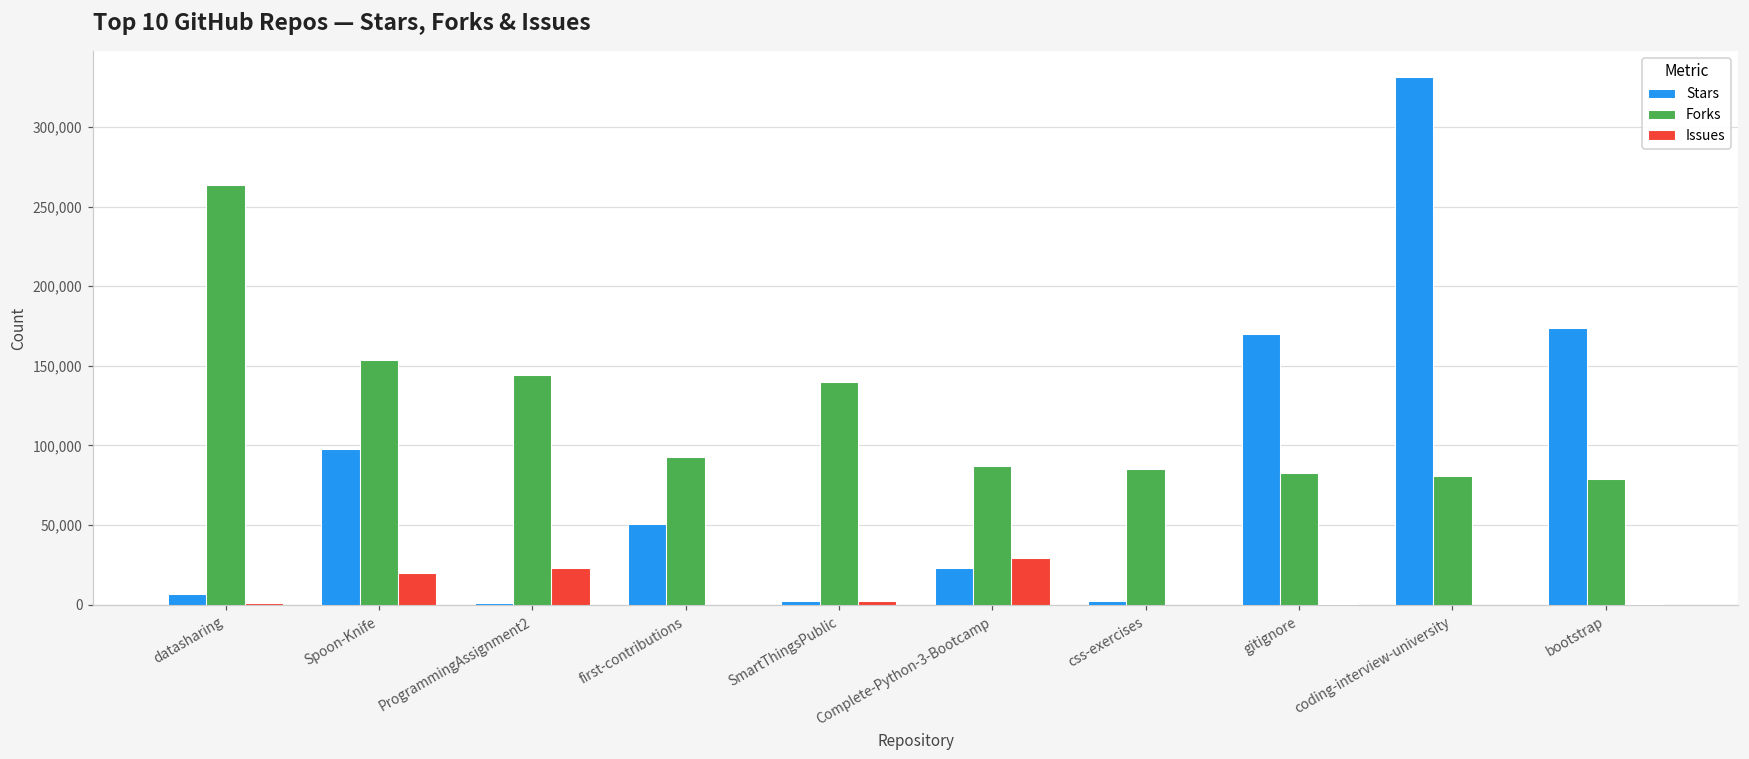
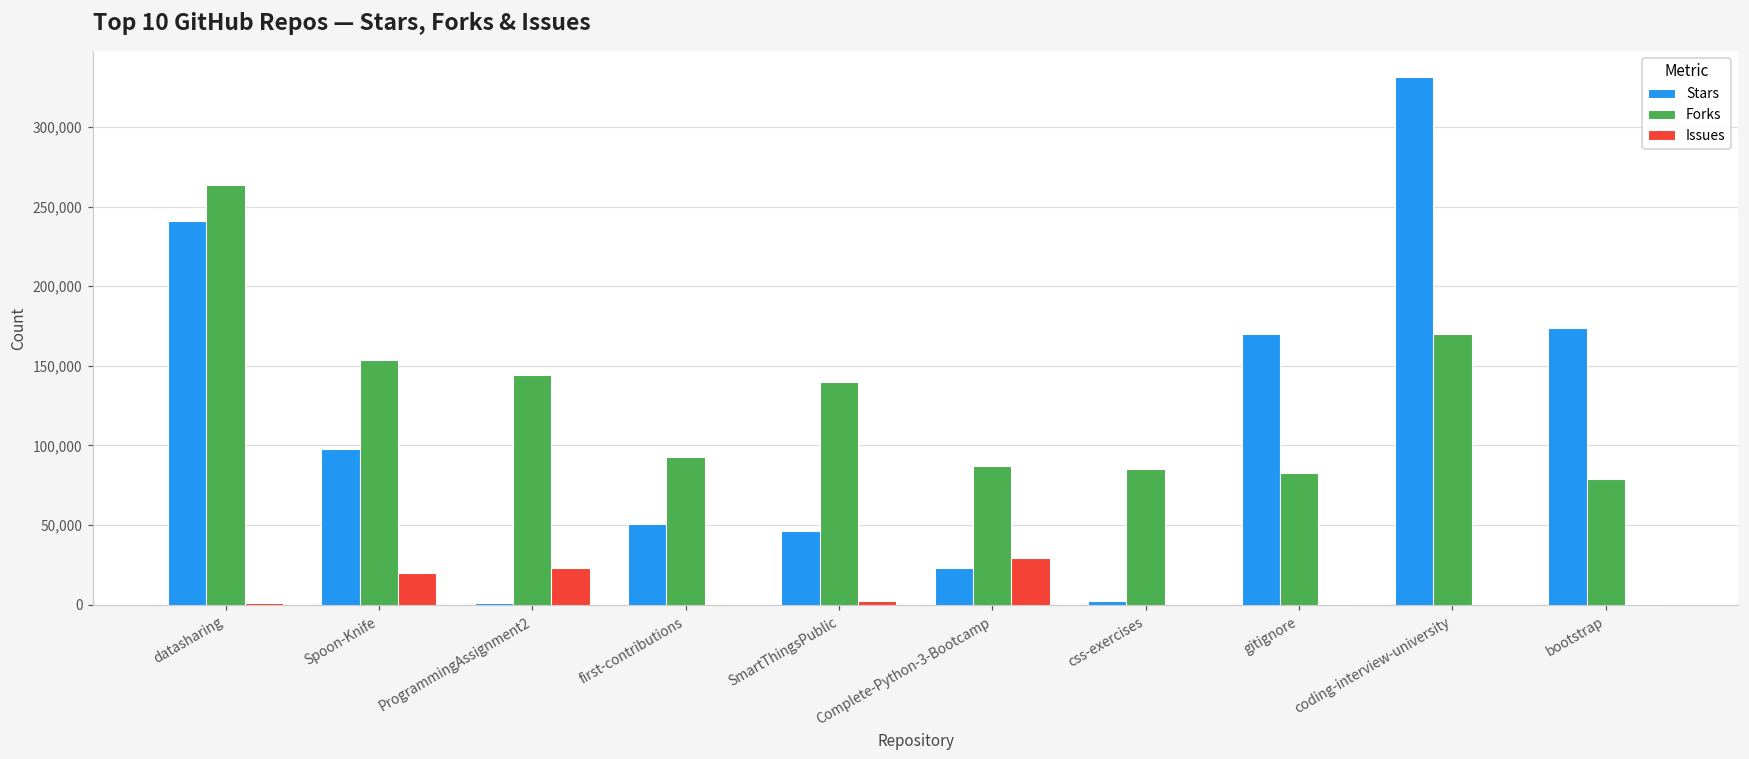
  {
    "Stars": {
-     "datasharing": "7,000",
+     "datasharing": "241,000",
      "Spoon-Knife": "98,000",
      "first-contributions": "51,000",
-     "SmartThingsPublic": "3,000",
+     "SmartThingsPublic": "47,000",
      "Complete-Python-3-Bootcamp": "23,000",
      "css-exercises": "2,000",
      "gitignore": "170,000",
      "coding-interview-university": "331,000",
      "bootstrap": "174,000"
    },
    "Forks": {
      "datasharing": "263,000",
      "Spoon-Knife": "154,000",
      "ProgrammingAssignment2": "144,000",
      "first-contributions": "93,000",
      "SmartThingsPublic": "140,000",
      "Complete-Python-3-Bootcamp": "87,000",
      "css-exercises": "85,000",
      "gitignore": "83,000",
-     "coding-interview-university": "81,000",
+     "coding-interview-university": "170,000",
      "bootstrap": "79,000"
    },
    "Issues": {
      "Spoon-Knife": "20,000",
      "ProgrammingAssignment2": "23,000",
      "SmartThingsPublic": "3,000",
      "Complete-Python-3-Bootcamp": "29,000"
    }
  }
